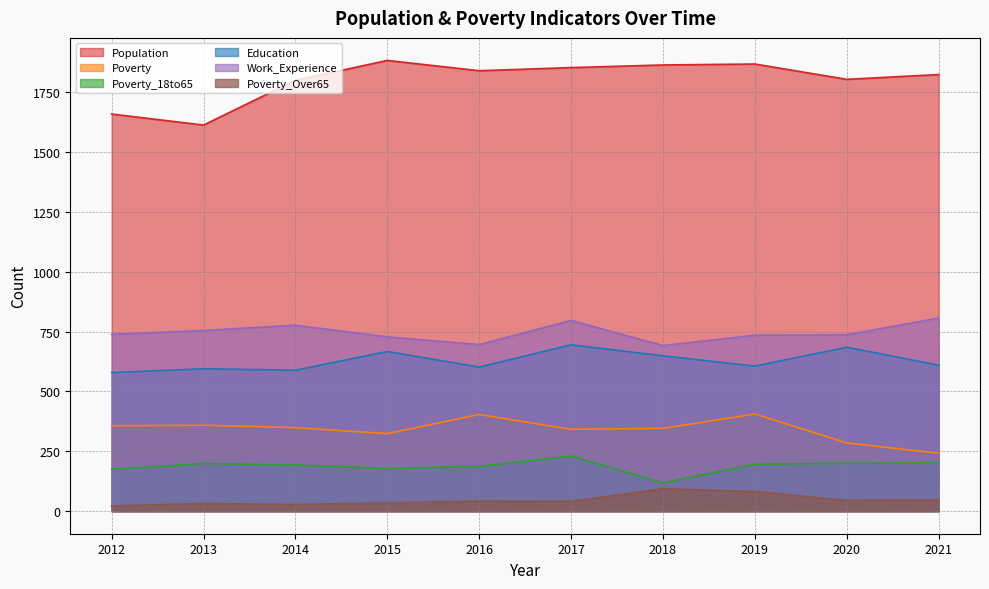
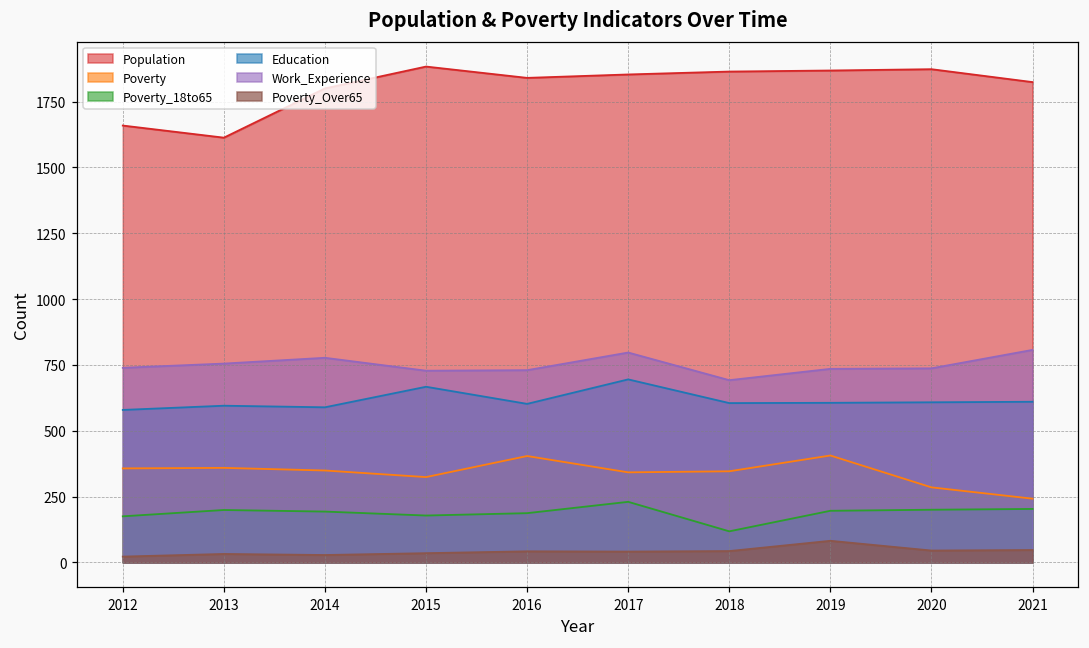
  {
    "Population": {
      "2012": 1660,
      "2013": 1610,
      "2015": 1880,
      "2016": 1840,
      "2017": 1850,
      "2018": 1860,
      "2019": 1870,
-     "2020": 1800,
+     "2020": 1870,
      "2021": 1820
    },
    "Poverty": {
      "2012": 360,
      "2013": 360,
      "2014": 350,
      "2015": 320,
      "2016": 400,
      "2017": 340,
      "2018": 350,
      "2019": 410,
      "2020": 290,
      "2021": 240
    },
    "Poverty_18to65": {
      "2012": 180,
      "2013": 200,
      "2014": 190,
      "2015": 180,
      "2016": 190,
      "2017": 230,
      "2018": 120,
      "2019": 200,
      "2020": 200,
      "2021": 200
    },
    "Education": {
      "2012": 580,
      "2013": 600,
      "2014": 590,
      "2015": 670,
      "2016": 600,
      "2017": 700,
-     "2018": 650,
+     "2018": 610,
      "2019": 610,
-     "2020": 690,
+     "2020": 610,
      "2021": 610
    },
    "Work_Experience": {
      "2012": 740,
      "2013": 760,
      "2014": 780,
      "2015": 730,
-     "2016": 700,
+     "2016": 730,
      "2017": 800,
      "2018": 690,
      "2019": 740,
      "2020": 740,
      "2021": 810
    },
    "Poverty_Over65": {
      "2012": 20,
      "2013": 30,
      "2014": 30,
      "2015": 40,
      "2016": 40,
      "2017": 40,
-     "2018": 90,
+     "2018": 40,
      "2019": 80,
      "2020": 50,
      "2021": 50
    }
  }
